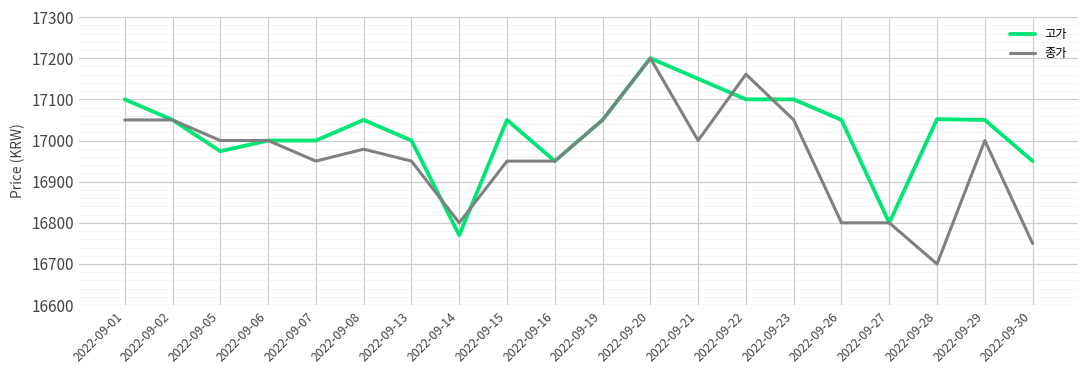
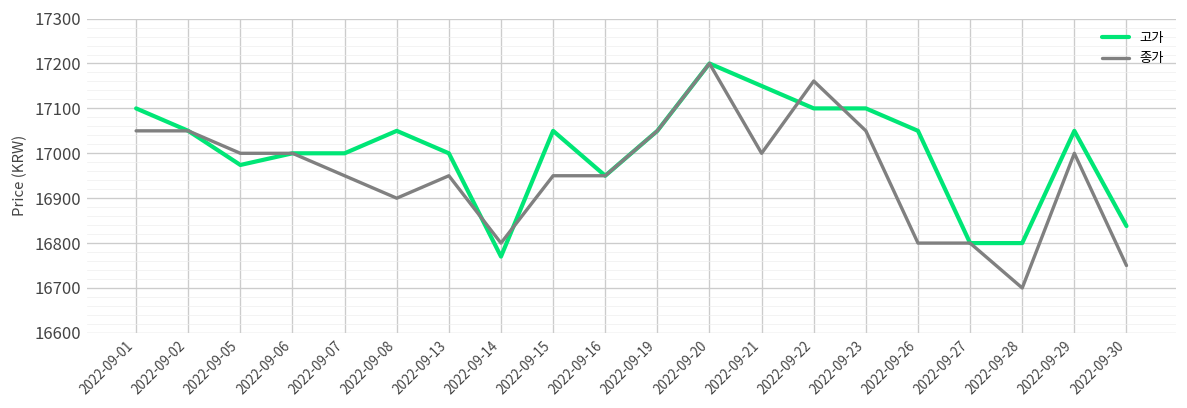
  {
    "고가": {
      "2022-09-01": 17100,
      "2022-09-05": 16970,
      "2022-09-07": 17000,
      "2022-09-08": 17050,
      "2022-09-13": 17000,
      "2022-09-14": 16770,
      "2022-09-15": 17050,
      "2022-09-21": 17150,
      "2022-09-22": 17100,
      "2022-09-23": 17100,
      "2022-09-26": 17050,
-     "2022-09-28": 17050,
+     "2022-09-28": 16800,
      "2022-09-29": 17050,
-     "2022-09-30": 16950
+     "2022-09-30": 16840
    },
    "종가": {
      "2022-09-01": 17050,
      "2022-09-05": 17000,
      "2022-09-07": 16950,
-     "2022-09-08": 16980,
+     "2022-09-08": 16900,
      "2022-09-13": 16950,
      "2022-09-14": 16800,
      "2022-09-15": 16950,
      "2022-09-21": 17000,
      "2022-09-22": 17160,
      "2022-09-23": 17050,
      "2022-09-26": 16800,
      "2022-09-28": 16700,
      "2022-09-29": 17000,
      "2022-09-30": 16750
    }
  }
